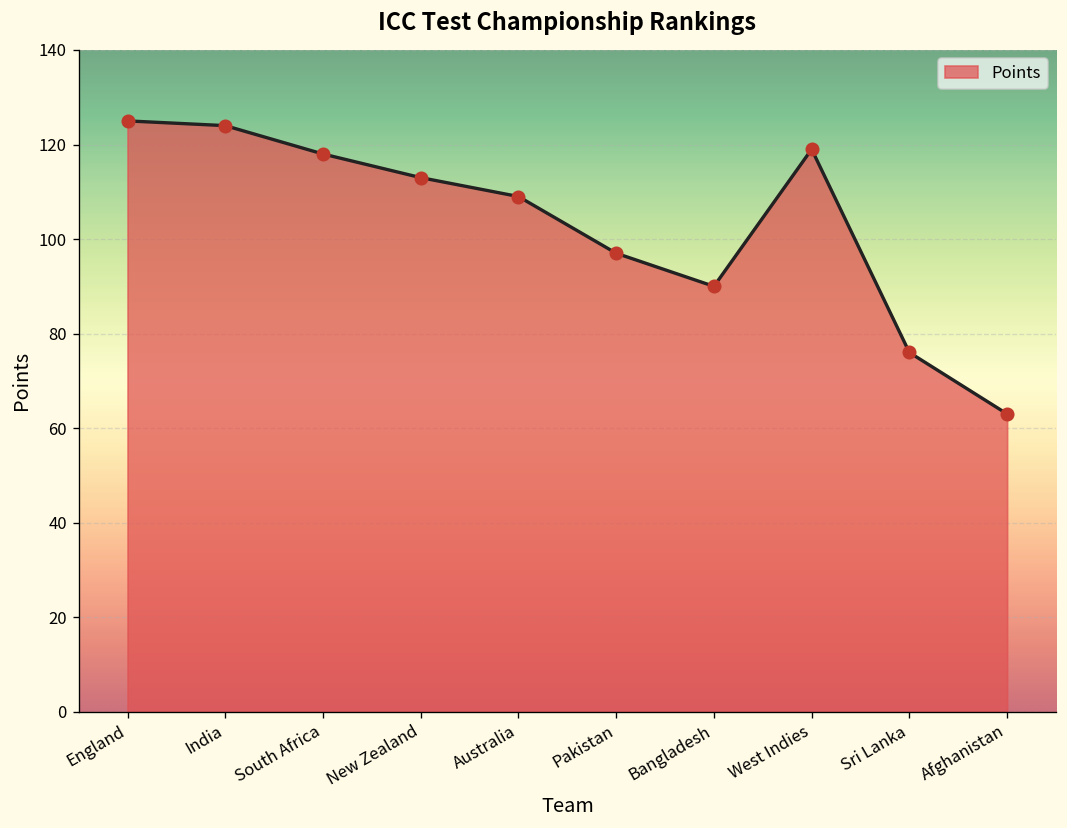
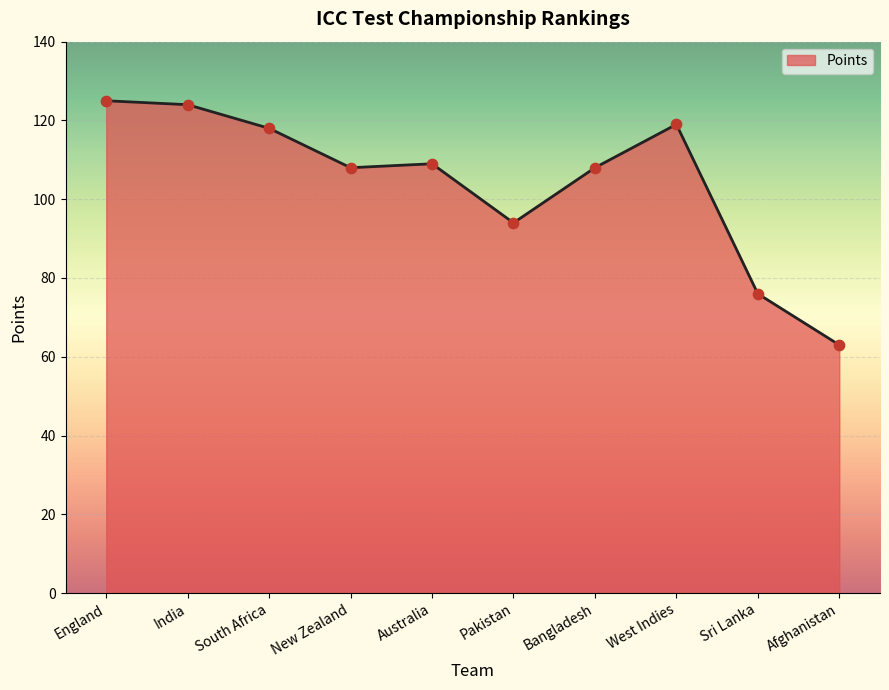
  {
    "England": 125,
    "India": 124,
    "South Africa": 118,
-   "New Zealand": 113,
+   "New Zealand": 108,
    "Australia": 109,
-   "Pakistan": 97,
-   "Bangladesh": 90,
+   "Pakistan": 94,
+   "Bangladesh": 108,
    "West Indies": 119,
    "Sri Lanka": 76,
    "Afghanistan": 63
  }
